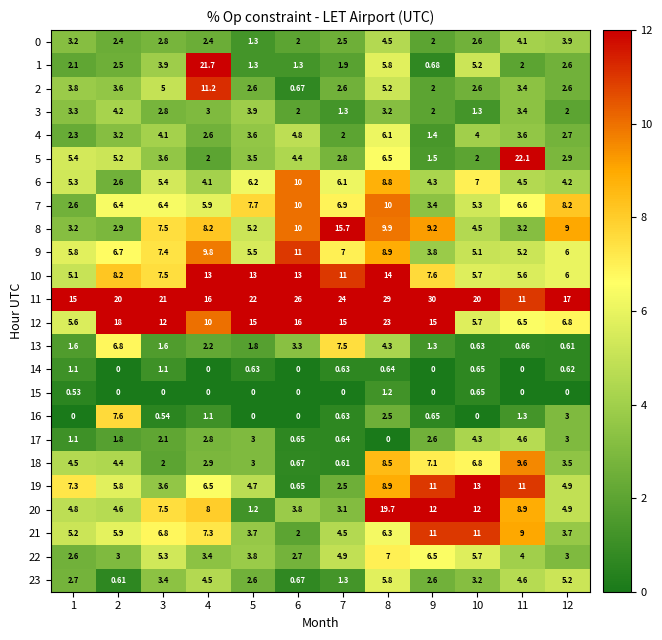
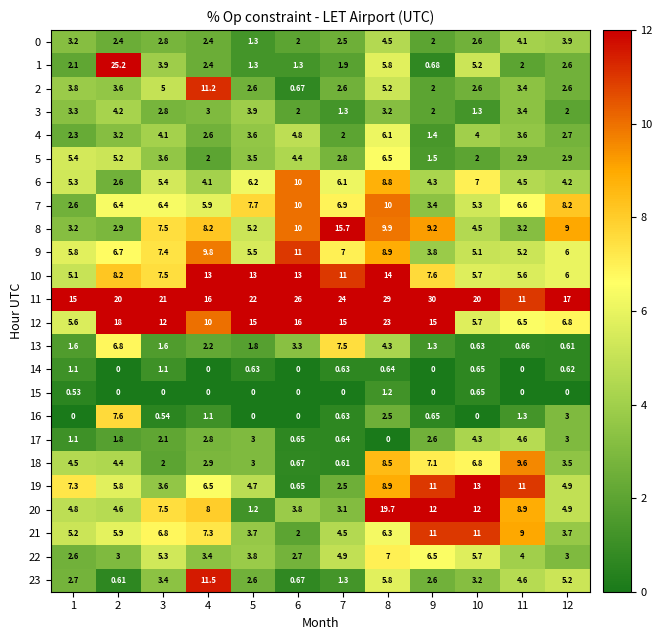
  {
    "1": {
      "1": 2.1,
-     "2": 2.5,
+     "2": 25.2,
      "3": 3.9,
-     "4": 21.7,
+     "4": 2.4,
      "5": 1.3,
      "6": 1.3,
      "7": 1.9,
      "8": 5.8,
      "9": 0.68,
      "10": 5.2,
      "11": 2,
      "12": 2.6
    },
    "5": {
      "1": 5.4,
      "2": 5.2,
      "3": 3.6,
      "4": 2,
      "5": 3.5,
      "6": 4.4,
      "7": 2.8,
      "8": 6.5,
      "9": 1.5,
      "10": 2,
-     "11": 22.1,
+     "11": 2.9,
      "12": 2.9
    },
    "23": {
      "1": 2.7,
      "2": 0.61,
      "3": 3.4,
-     "4": 4.5,
+     "4": 11.5,
      "5": 2.6,
      "6": 0.67,
      "7": 1.3,
      "8": 5.8,
      "9": 2.6,
      "10": 3.2,
      "11": 4.6,
      "12": 5.2
    }
  }
